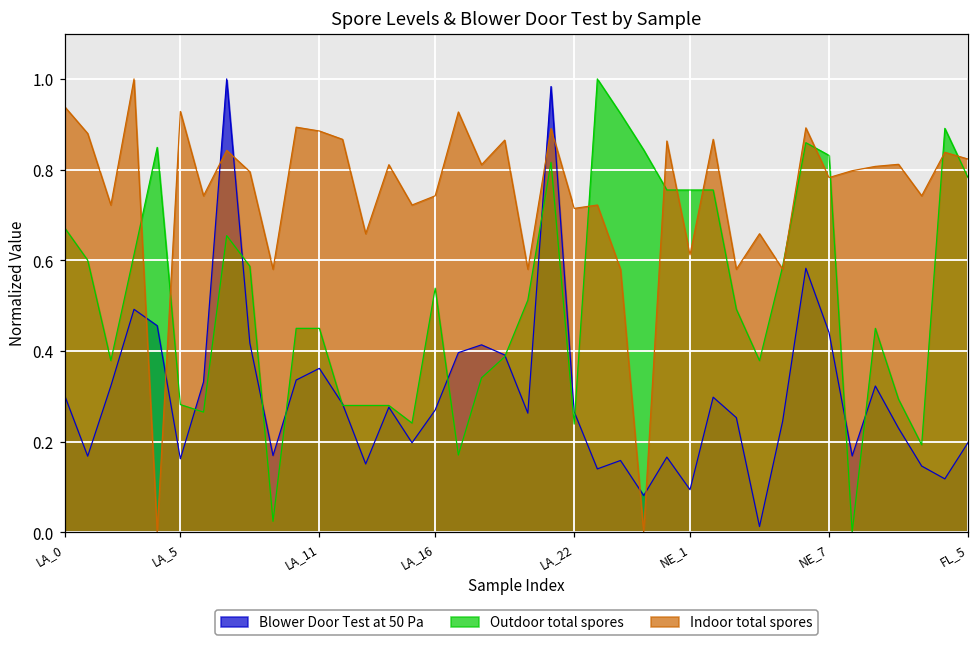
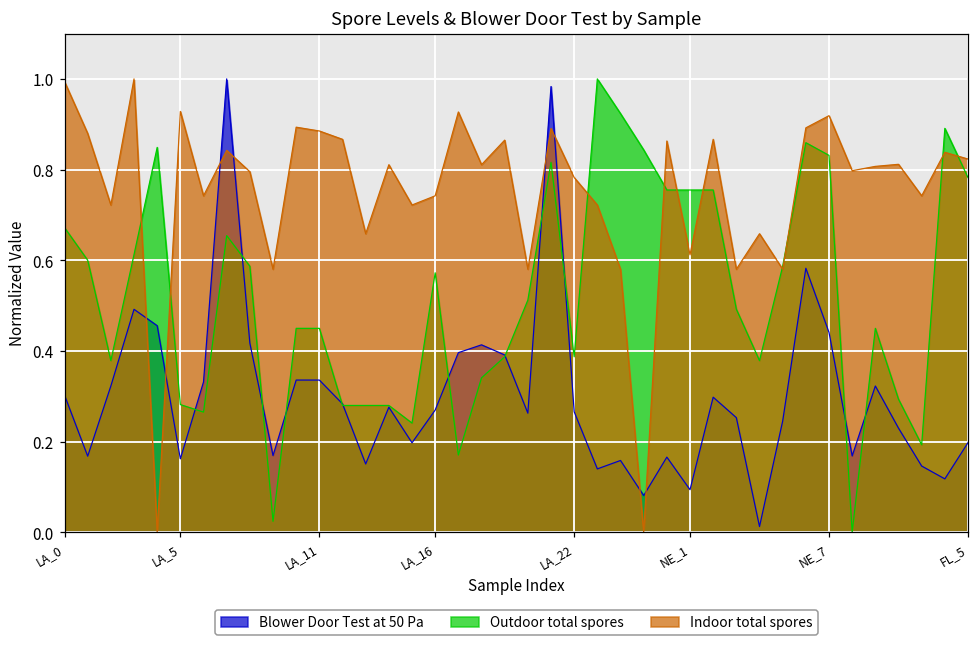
  {
    "Blower Door Test at 50 Pa": {
      "LA_0": 0.30,
      "LA_5": 0.16,
-     "LA_11": 0.36,
+     "LA_11": 0.34,
      "LA_16": 0.27,
      "LA_22": 0.27,
      "NE_1": 0.09,
      "NE_7": 0.44,
      "FL_5": 0.20
    },
    "Outdoor total spores": {
      "LA_0": 0.67,
      "LA_5": 0.28,
      "LA_11": 0.45,
-     "LA_16": 0.54,
-     "LA_22": 0.24,
+     "LA_16": 0.57,
+     "LA_22": 0.39,
      "NE_1": 0.75,
      "NE_7": 0.83,
      "FL_5": 0.78
    },
    "Indoor total spores": {
-     "LA_0": 0.94,
+     "LA_0": 0.99,
      "LA_5": 0.93,
      "LA_11": 0.89,
      "LA_16": 0.74,
-     "LA_22": 0.71,
+     "LA_22": 0.78,
      "NE_1": 0.61,
-     "NE_7": 0.78,
+     "NE_7": 0.92,
      "FL_5": 0.82
    }
  }
